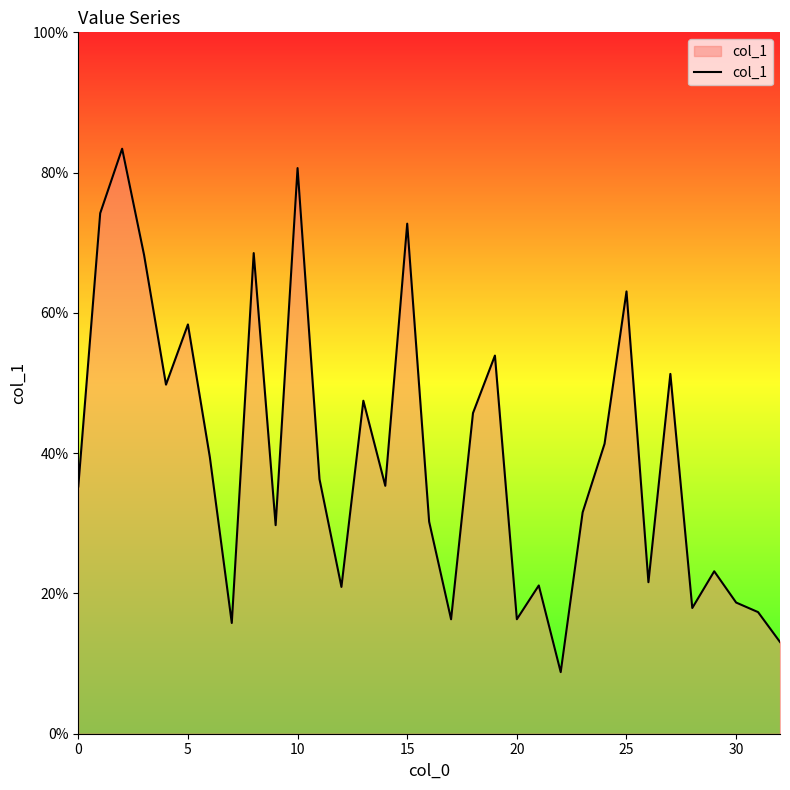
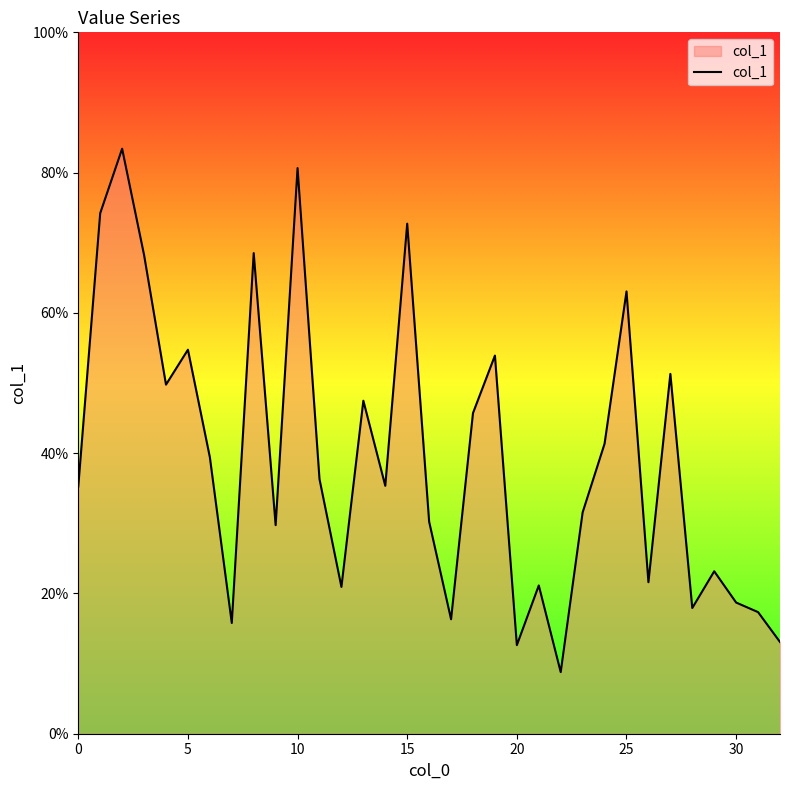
  {
    "0": "35%",
-   "5": "58%",
+   "5": "55%",
    "10": "81%",
    "15": "73%",
-   "20": "16%",
+   "20": "13%",
    "25": "63%",
    "30": "19%"
  }
